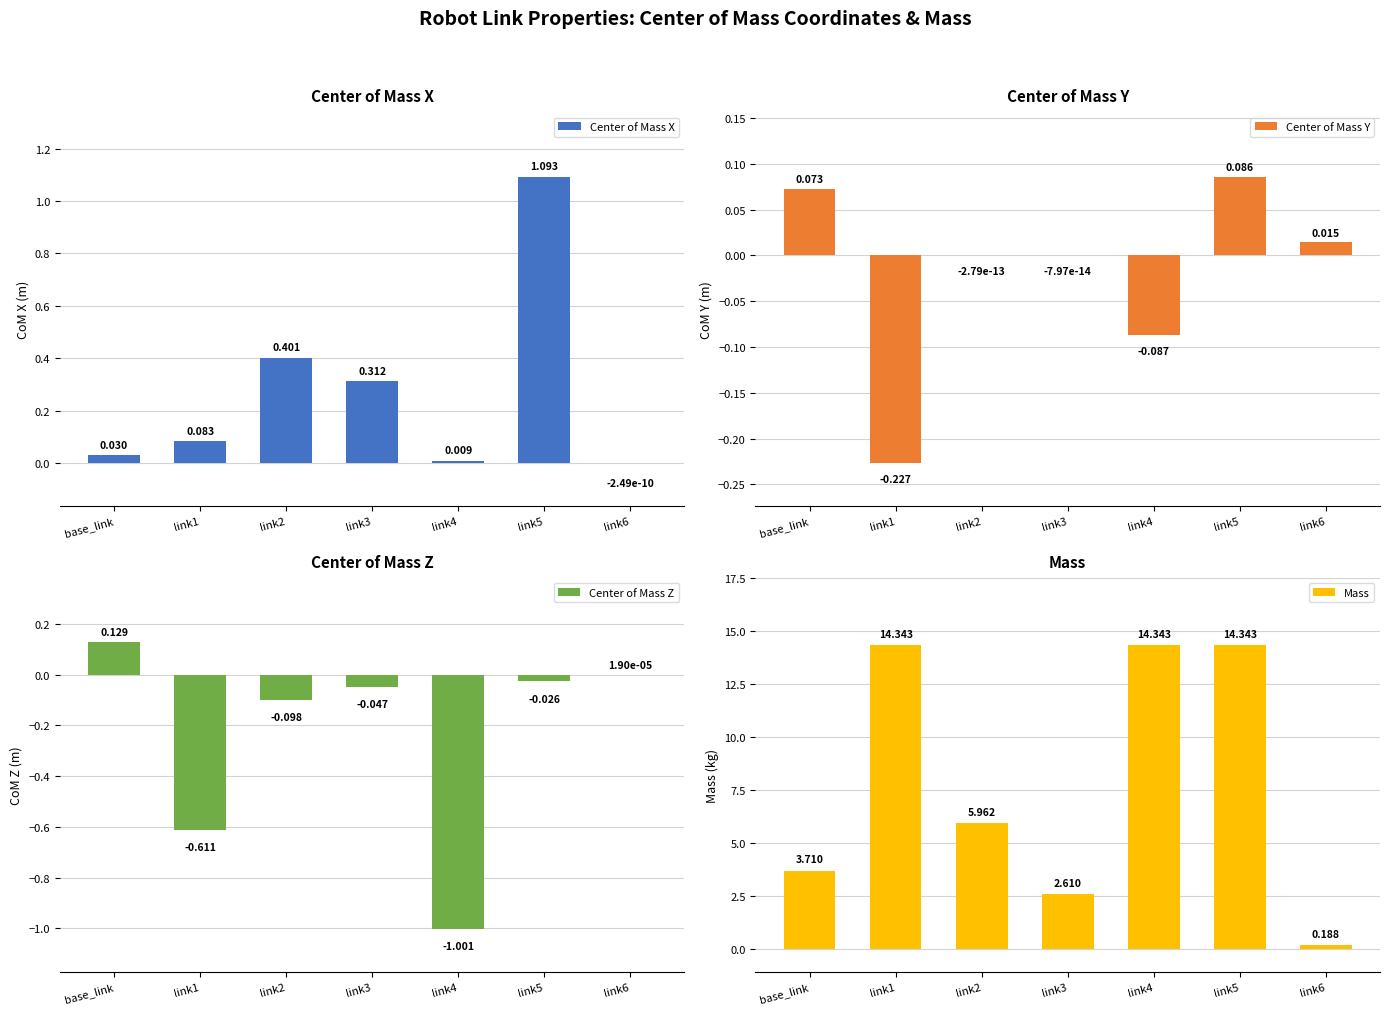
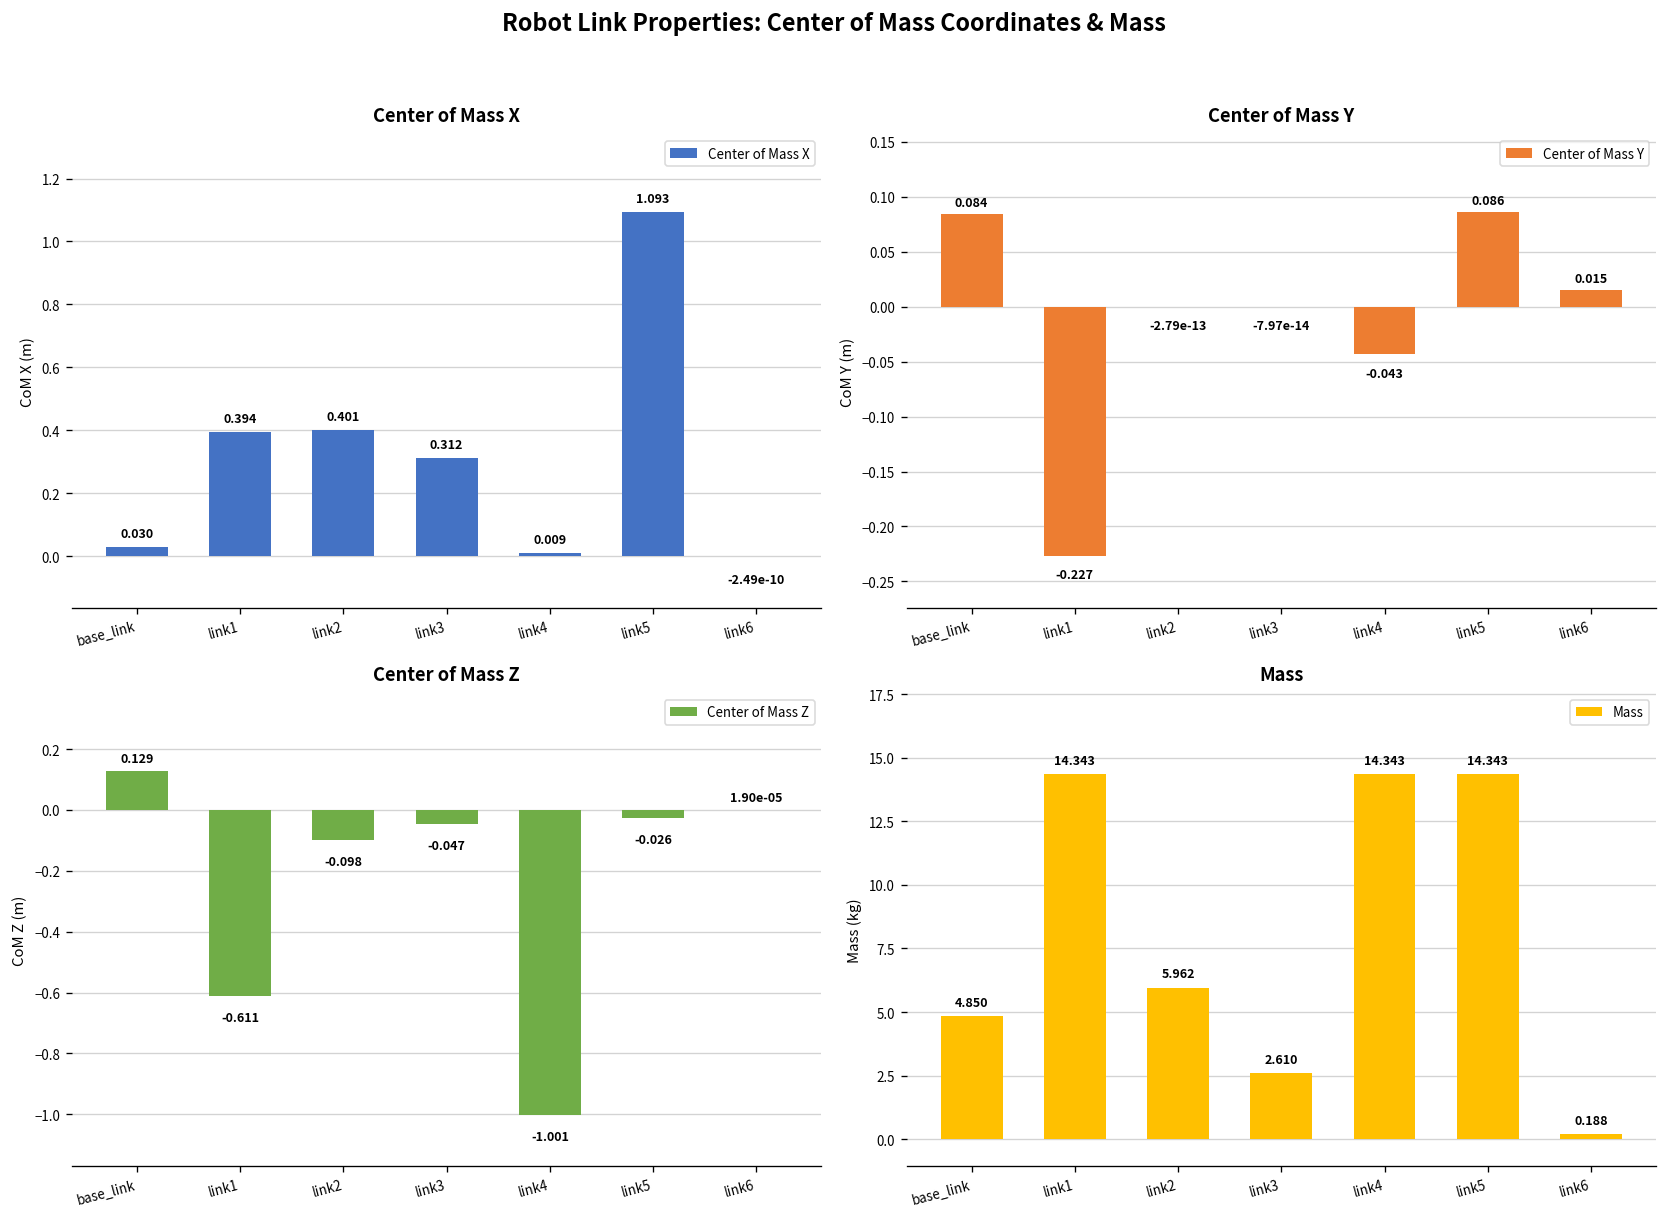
  {
    "Center of Mass X": {
      "base_link": "0.030",
-     "link1": "0.083",
+     "link1": "0.394",
      "link2": "0.401",
      "link3": "0.312",
      "link4": "0.009",
      "link5": "1.093",
      "link6": "-2.49e-10"
    },
    "Center of Mass Y": {
-     "base_link": "0.073",
+     "base_link": "0.084",
      "link1": "-0.227",
      "link2": "-2.79e-13",
      "link3": "-7.97e-14",
-     "link4": "-0.087",
+     "link4": "-0.043",
      "link5": "0.086",
      "link6": "0.015"
    },
    "Center of Mass Z": {
      "base_link": "0.129",
      "link1": "-0.611",
      "link2": "-0.098",
      "link3": "-0.047",
      "link4": "-1.001",
      "link5": "-0.026",
      "link6": "1.90e-05"
    },
    "Mass": {
-     "base_link": "3.710",
+     "base_link": "4.850",
      "link1": "14.343",
      "link2": "5.962",
      "link3": "2.610",
      "link4": "14.343",
      "link5": "14.343",
      "link6": "0.188"
    }
  }
